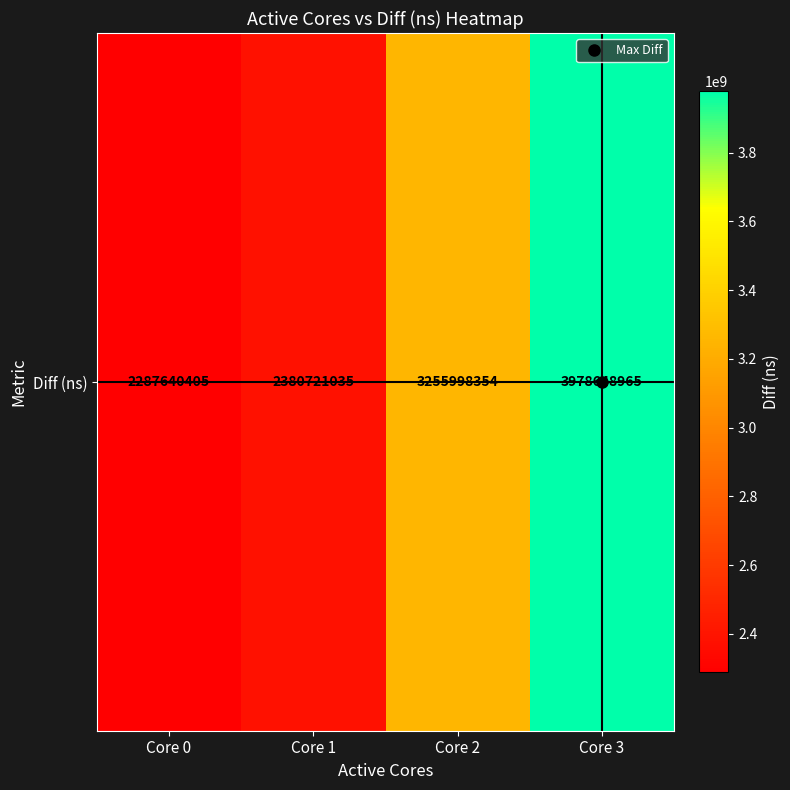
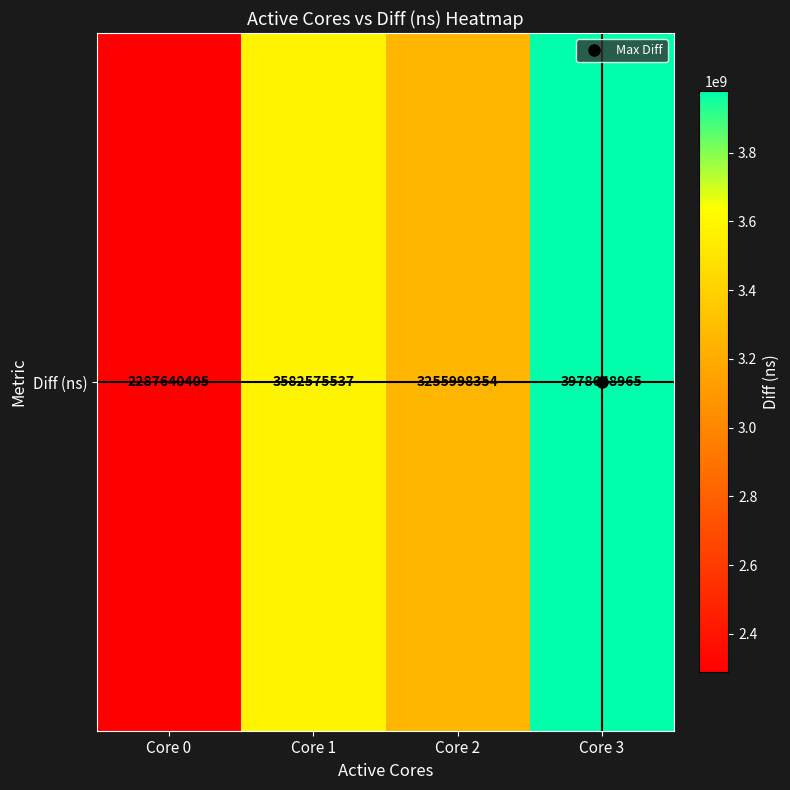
  {
    "Diff (ns)": {
      "Core 0": 2287640405,
-     "Core 1": 2380721035,
+     "Core 1": 3582575537,
      "Core 2": 3255998354
    }
  }
